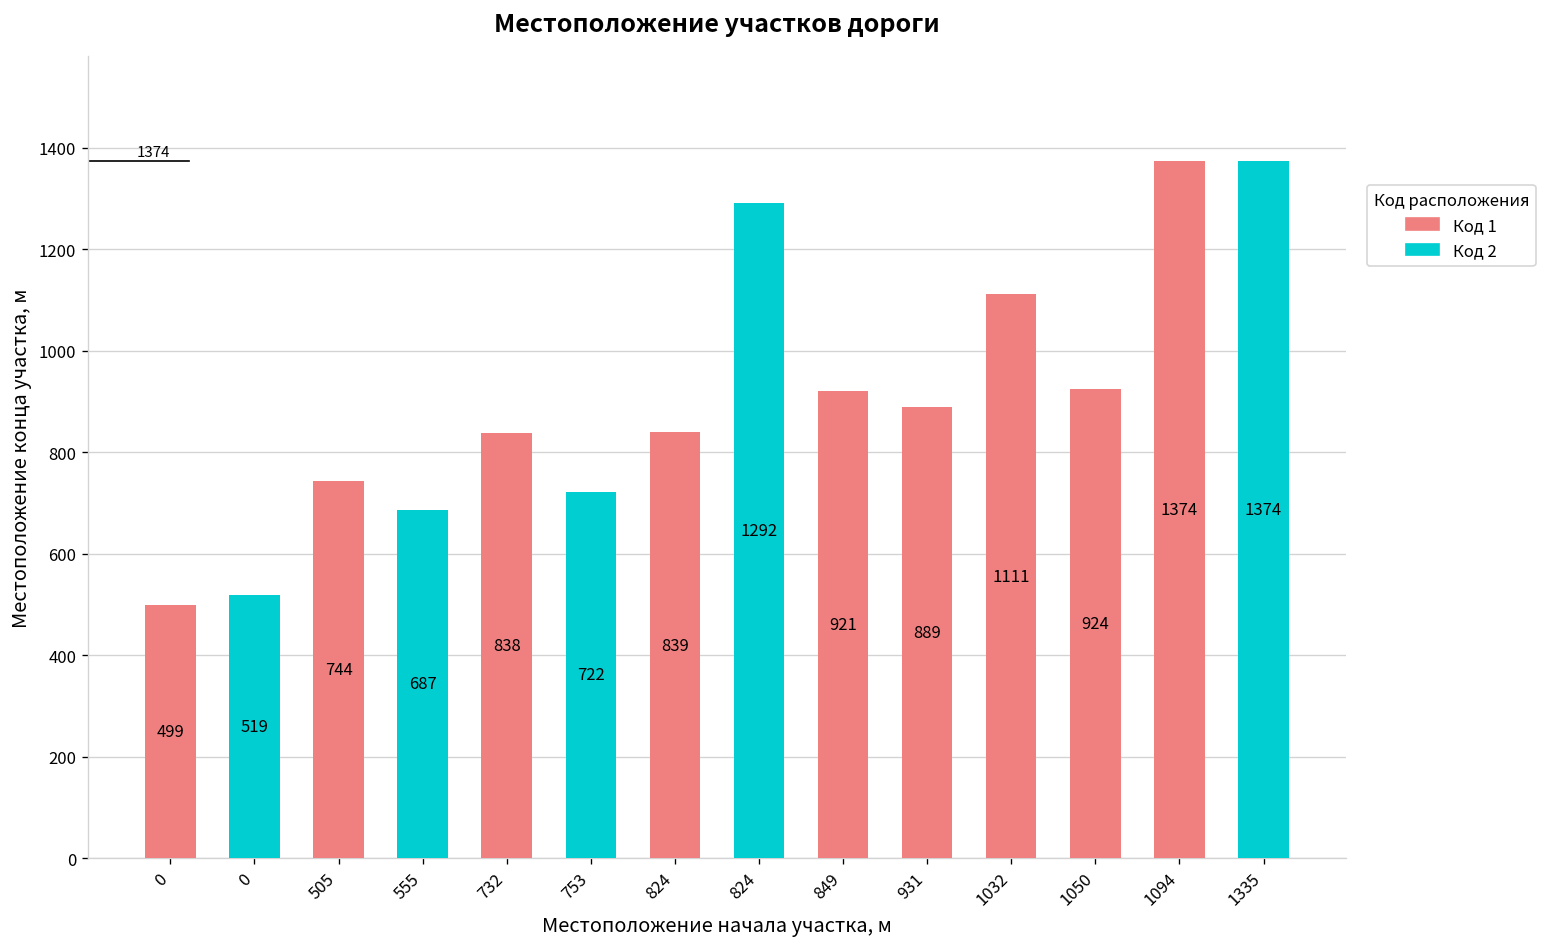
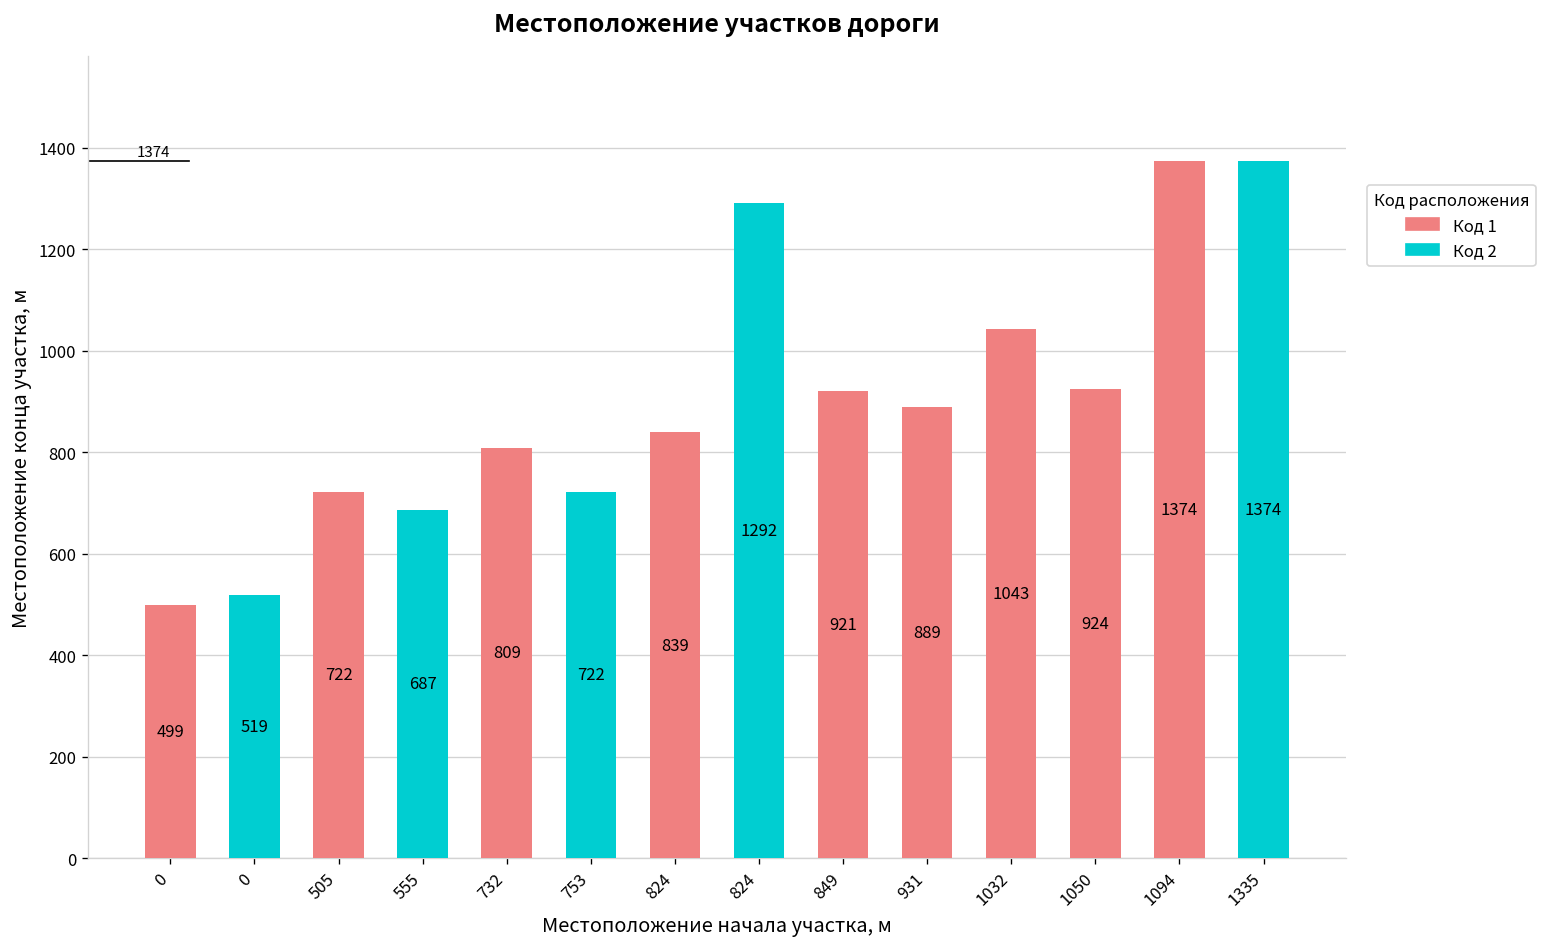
  {
-   "505": 744,
+   "505": 722,
    "555": 687,
-   "732": 838,
+   "732": 809,
    "753": 722,
    "849": 921,
    "931": 889,
-   "1032": 1111,
+   "1032": 1043,
    "1050": 924,
    "1094": 1374,
    "1335": 1374
  }
